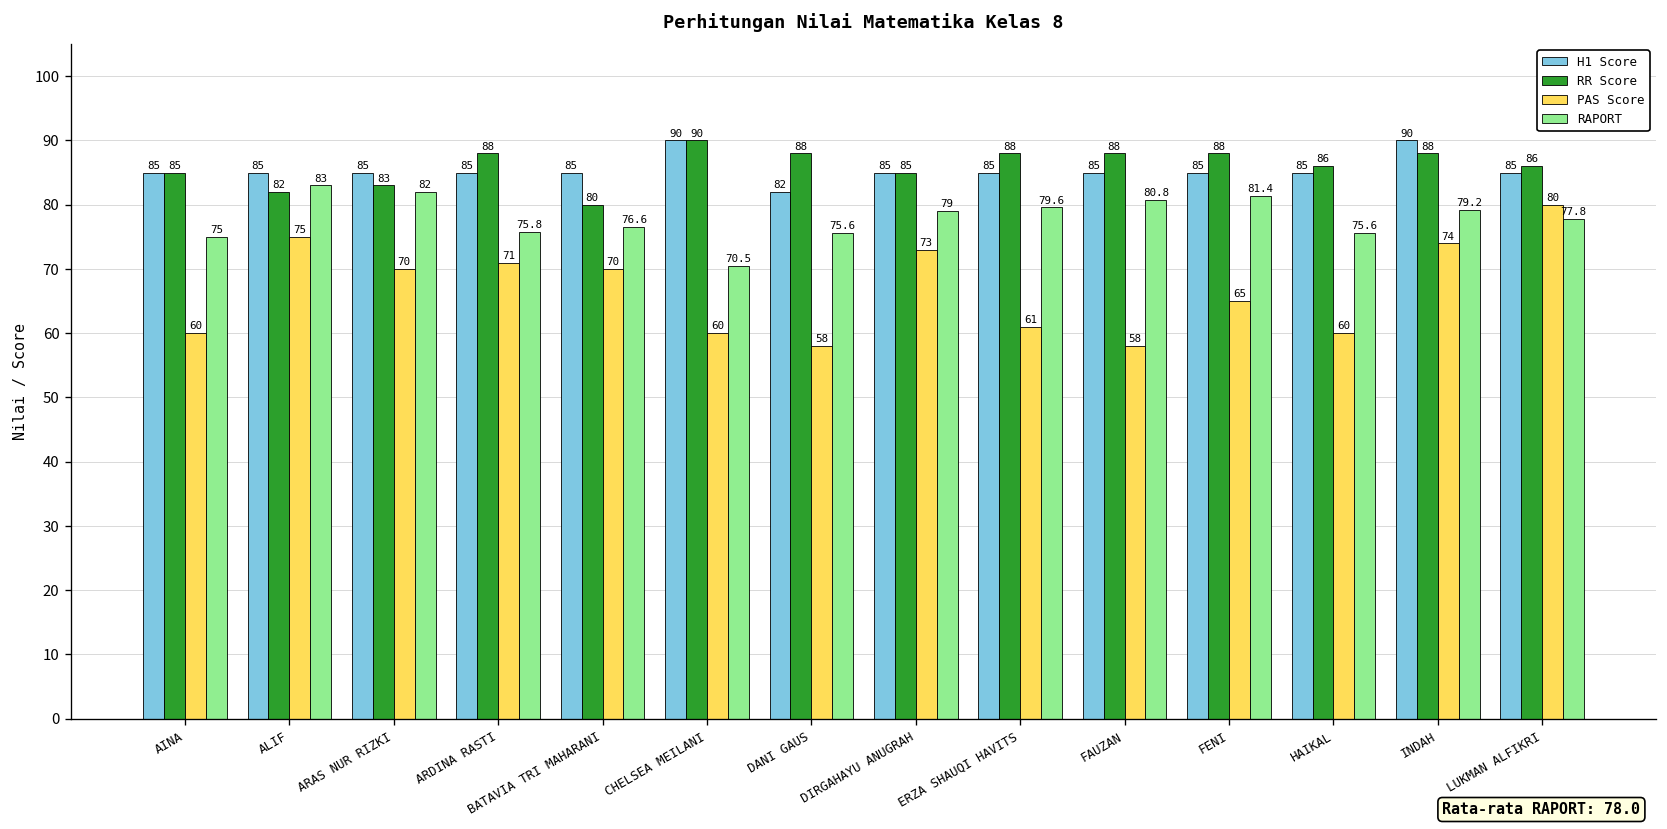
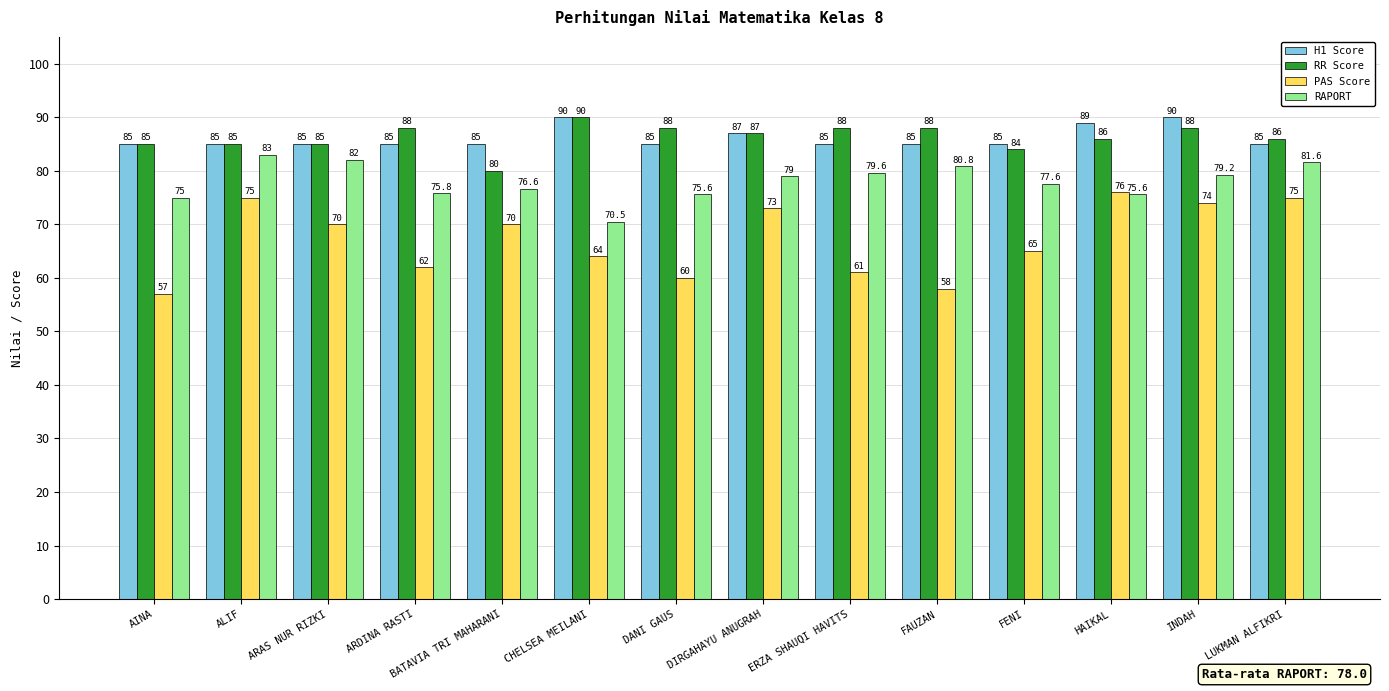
  {
    "H1 Score": {
      "AINA": 85,
      "ALIF": 85,
      "ARAS NUR RIZKI": 85,
      "ARDINA RASTI": 85,
      "BATAVIA TRI MAHARANI": 85,
      "CHELSEA MEILANI": 90,
-     "DANI GAUS": 82,
-     "DIRGAHAYU ANUGRAH": 85,
+     "DANI GAUS": 85,
+     "DIRGAHAYU ANUGRAH": 87,
      "ERZA SHAUQI HAVITS": 85,
      "FAUZAN": 85,
      "FENI": 85,
-     "HAIKAL": 85,
+     "HAIKAL": 89,
      "INDAH": 90,
      "LUKMAN ALFIKRI": 85
    },
    "RR Score": {
      "AINA": 85,
-     "ALIF": 82,
-     "ARAS NUR RIZKI": 83,
+     "ALIF": 85,
+     "ARAS NUR RIZKI": 85,
      "ARDINA RASTI": 88,
      "BATAVIA TRI MAHARANI": 80,
      "CHELSEA MEILANI": 90,
      "DANI GAUS": 88,
-     "DIRGAHAYU ANUGRAH": 85,
+     "DIRGAHAYU ANUGRAH": 87,
      "ERZA SHAUQI HAVITS": 88,
      "FAUZAN": 88,
-     "FENI": 88,
+     "FENI": 84,
      "HAIKAL": 86,
      "INDAH": 88,
      "LUKMAN ALFIKRI": 86
    },
    "PAS Score": {
-     "AINA": 60,
+     "AINA": 57,
      "ALIF": 75,
      "ARAS NUR RIZKI": 70,
-     "ARDINA RASTI": 71,
+     "ARDINA RASTI": 62,
      "BATAVIA TRI MAHARANI": 70,
-     "CHELSEA MEILANI": 60,
-     "DANI GAUS": 58,
+     "CHELSEA MEILANI": 64,
+     "DANI GAUS": 60,
      "DIRGAHAYU ANUGRAH": 73,
      "ERZA SHAUQI HAVITS": 61,
      "FAUZAN": 58,
      "FENI": 65,
-     "HAIKAL": 60,
+     "HAIKAL": 76,
      "INDAH": 74,
-     "LUKMAN ALFIKRI": 80
+     "LUKMAN ALFIKRI": 75
    },
    "RAPORT": {
      "AINA": 75,
      "ALIF": 83,
      "ARAS NUR RIZKI": 82,
      "ARDINA RASTI": 75.8,
      "BATAVIA TRI MAHARANI": 76.6,
      "CHELSEA MEILANI": 70.5,
      "DANI GAUS": 75.6,
      "DIRGAHAYU ANUGRAH": 79,
      "ERZA SHAUQI HAVITS": 79.6,
      "FAUZAN": 80.8,
-     "FENI": 81.4,
+     "FENI": 77.6,
      "HAIKAL": 75.6,
      "INDAH": 79.2,
-     "LUKMAN ALFIKRI": 77.8
+     "LUKMAN ALFIKRI": 81.6
    }
  }
